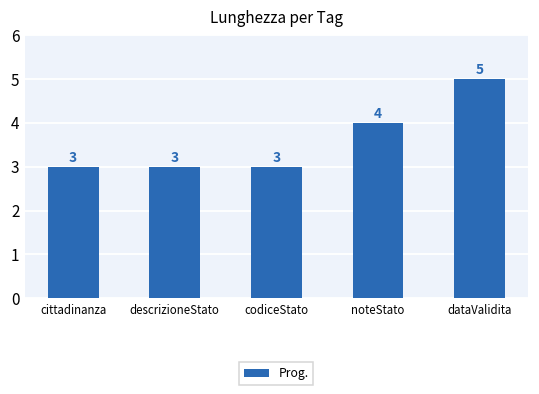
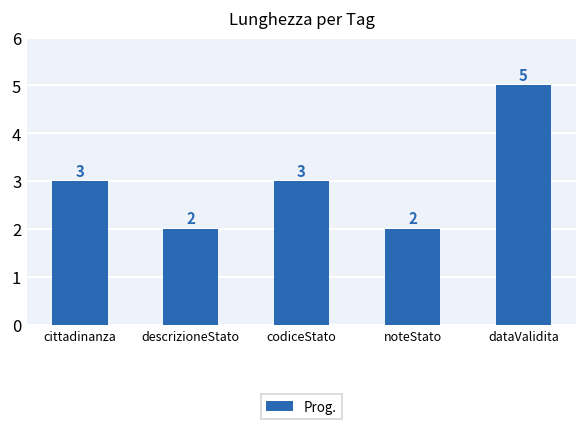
  {
    "cittadinanza": 3,
-   "descrizioneStato": 3,
+   "descrizioneStato": 2,
    "codiceStato": 3,
-   "noteStato": 4,
+   "noteStato": 2,
    "dataValidita": 5
  }
